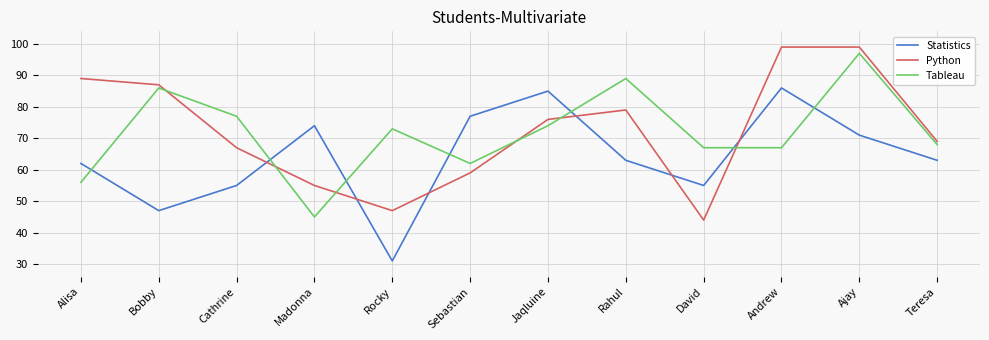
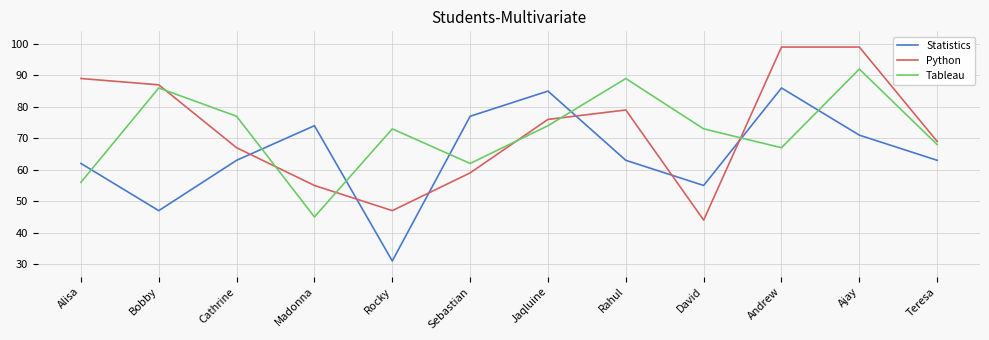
  {
    "Statistics": {
      "Alisa": 62,
      "Bobby": 47,
-     "Cathrine": 55,
+     "Cathrine": 63,
      "Madonna": 74,
      "Rocky": 31,
      "Sebastian": 77,
      "Jaqluine": 85,
      "Rahul": 63,
      "David": 55,
      "Andrew": 86,
      "Ajay": 71,
      "Teresa": 63
    },
    "Python": {
      "Alisa": 89,
      "Bobby": 87,
      "Cathrine": 67,
      "Madonna": 55,
      "Rocky": 47,
      "Sebastian": 59,
      "Jaqluine": 76,
      "Rahul": 79,
      "David": 44,
      "Andrew": 99,
      "Ajay": 99,
      "Teresa": 69
    },
    "Tableau": {
      "Alisa": 56,
      "Bobby": 86,
      "Cathrine": 77,
      "Madonna": 45,
      "Rocky": 73,
      "Sebastian": 62,
      "Jaqluine": 74,
      "Rahul": 89,
-     "David": 67,
+     "David": 73,
      "Andrew": 67,
-     "Ajay": 97,
+     "Ajay": 92,
      "Teresa": 68
    }
  }
